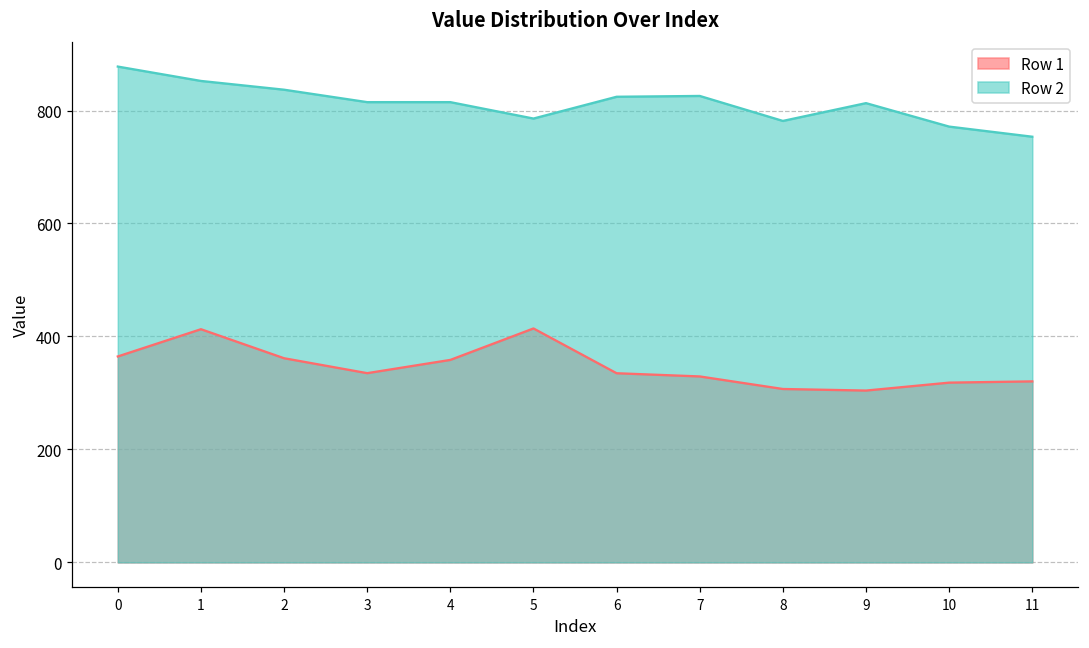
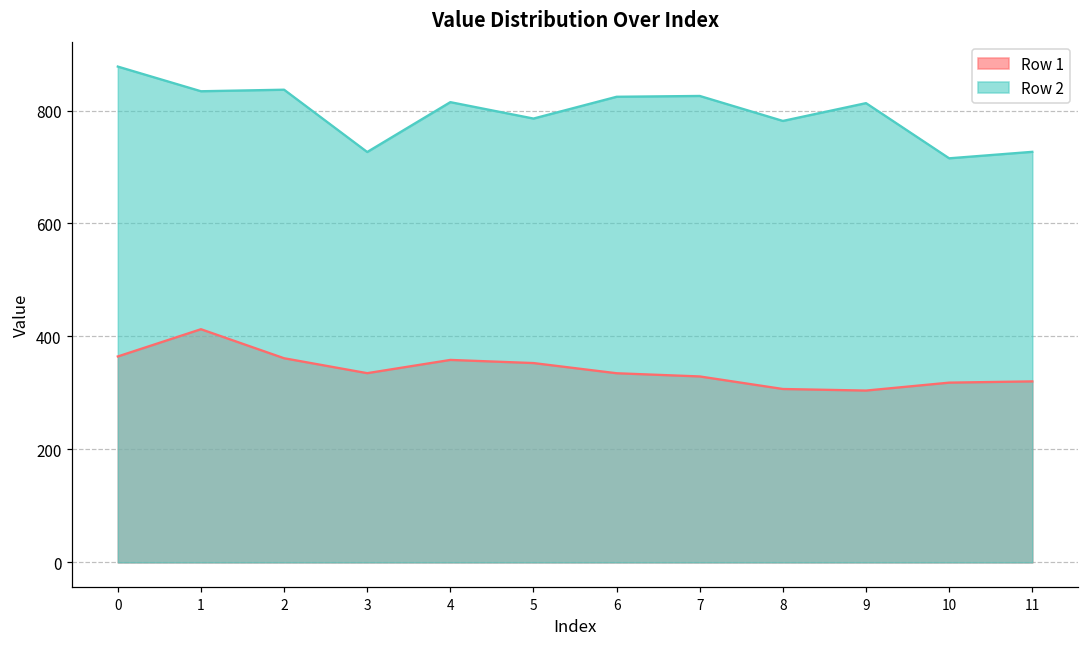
  {
    "Row 1": {
      "0": 360,
      "1": 410,
      "2": 360,
      "3": 340,
      "4": 360,
-     "5": 410,
+     "5": 350,
      "6": 330,
      "7": 330,
      "8": 310,
      "9": 300,
      "10": 320,
      "11": 320
    },
    "Row 2": {
      "0": 880,
-     "1": 850,
+     "1": 830,
      "2": 840,
-     "3": 810,
+     "3": 730,
      "4": 810,
      "5": 790,
      "6": 820,
      "7": 830,
      "8": 780,
      "9": 810,
-     "10": 770,
-     "11": 750
+     "10": 720,
+     "11": 730
    }
  }
